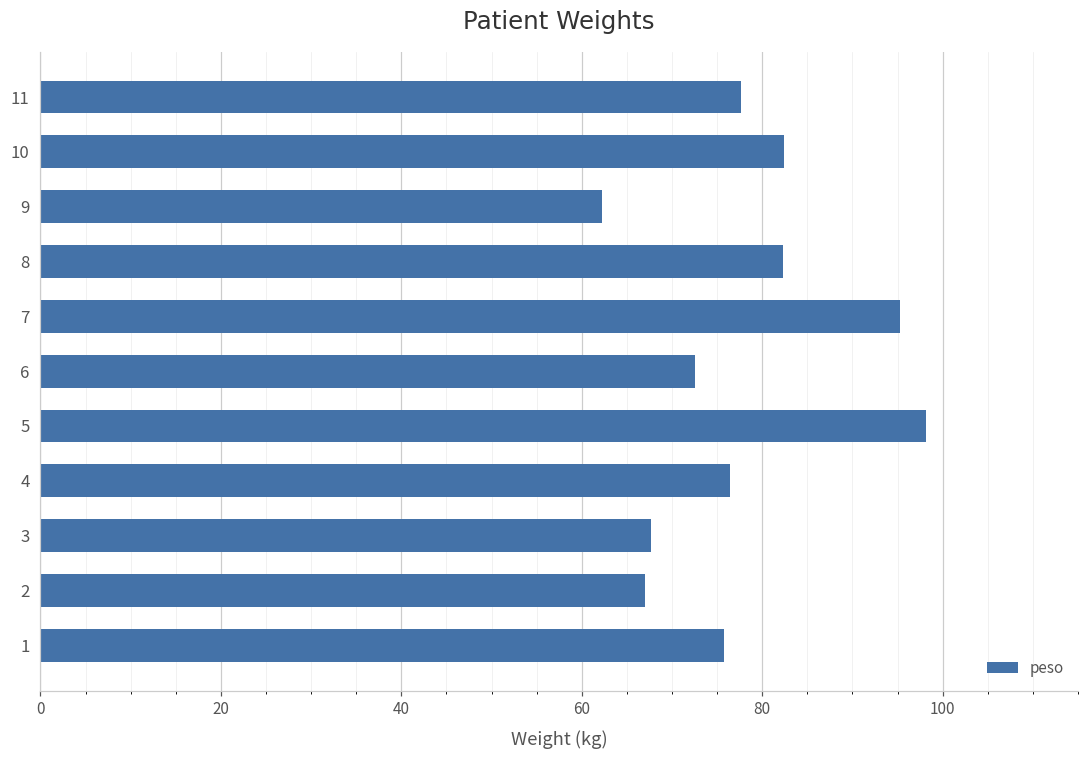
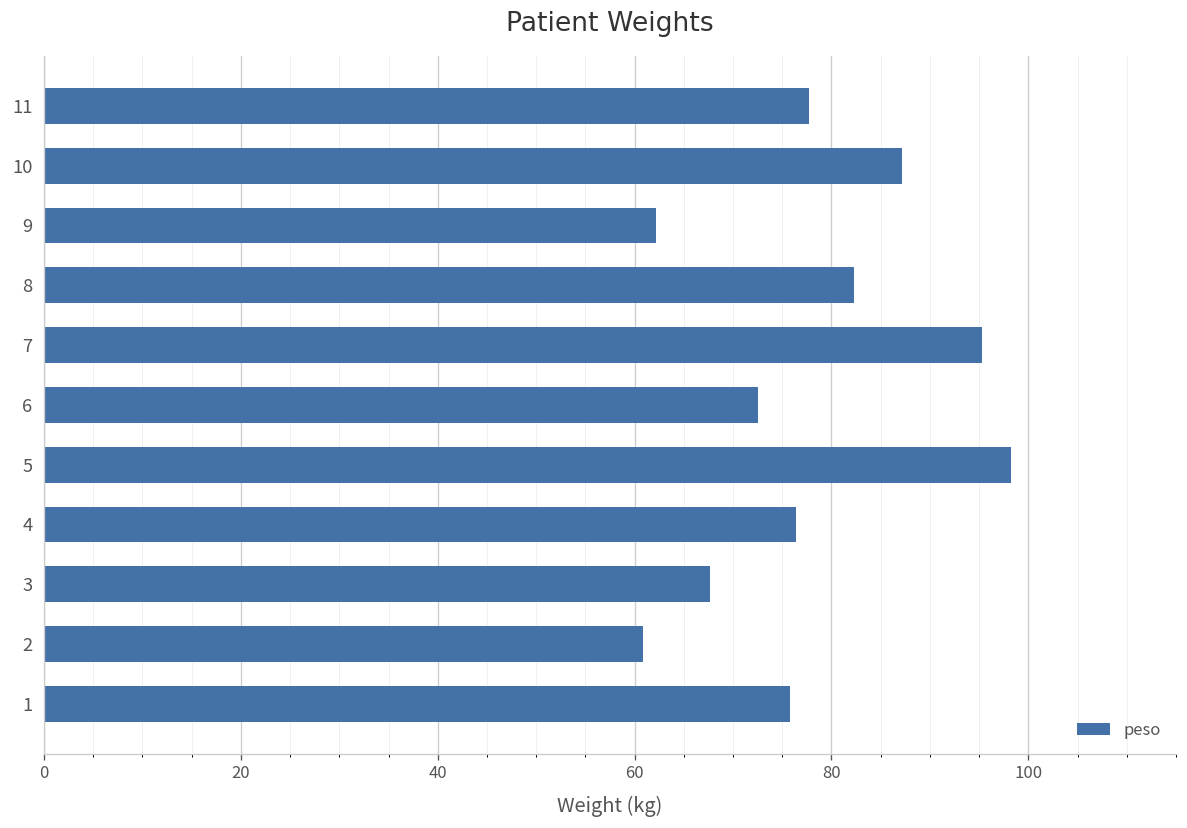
  {
    "11": 78,
-   "10": 82,
+   "10": 87,
    "9": 62,
    "8": 82,
    "7": 95,
    "6": 73,
    "5": 98,
    "4": 76,
    "3": 68,
-   "2": 67,
+   "2": 61,
    "1": 76
  }
